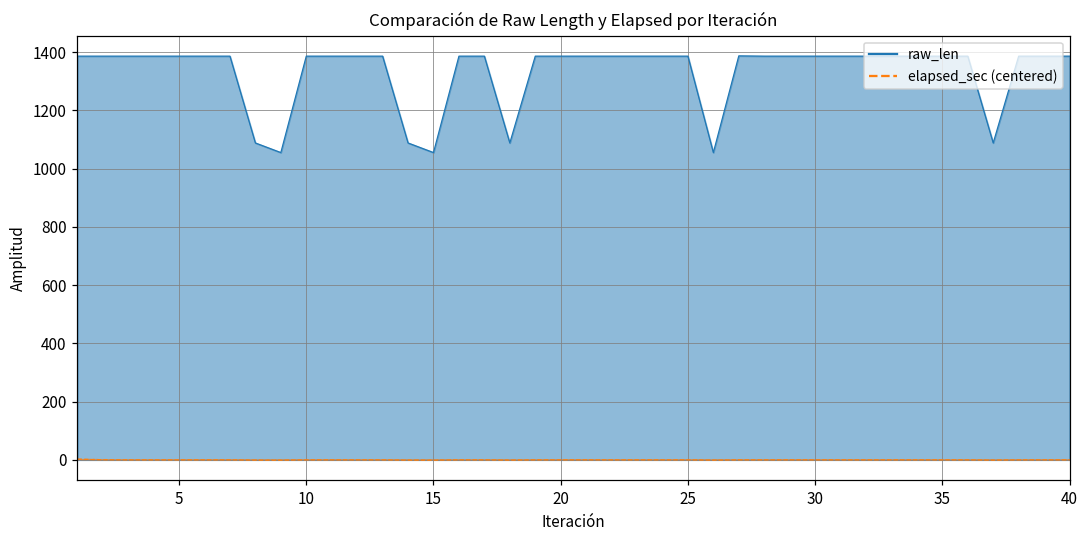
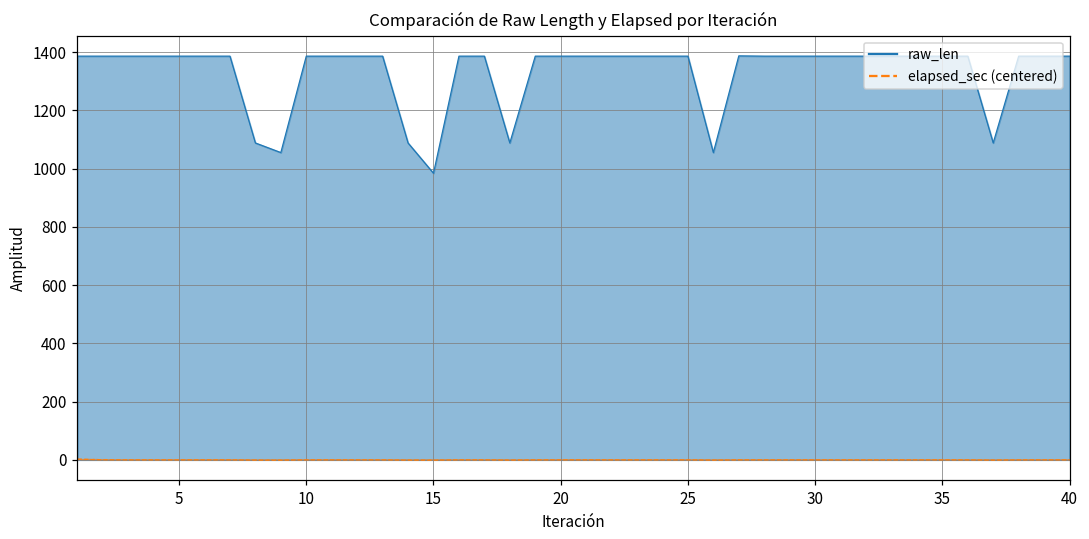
  {
    "raw_len": {
      "5": 1390,
      "10": 1390,
-     "15": 1060,
+     "15": 980,
      "20": 1390,
      "25": 1390,
      "30": 1390,
      "40": 1390
    },
    "elapsed_sec (centered)": {
      "5": 0,
      "10": 0,
      "15": 0,
      "20": 0,
      "25": 0,
      "30": 0,
      "35": 0,
      "40": 0
    }
  }
